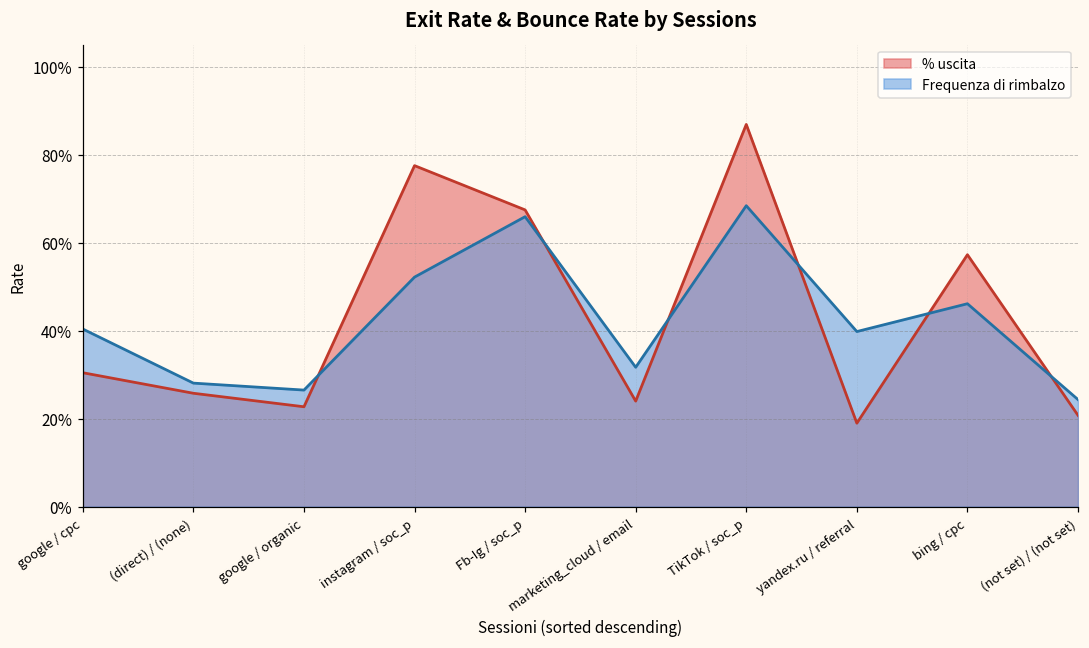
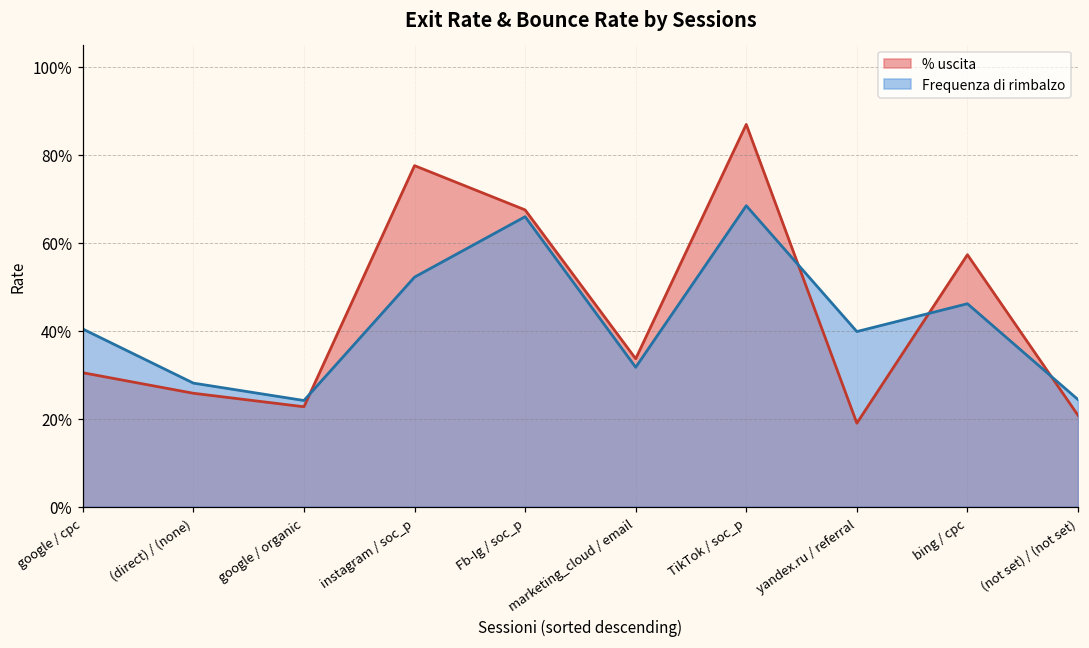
  {
    "% uscita": {
      "google / cpc": "30%",
      "(direct) / (none)": "26%",
      "google / organic": "23%",
      "instagram / soc_p": "78%",
      "Fb-Ig / soc_p": "67%",
-     "marketing_cloud / email": "24%",
+     "marketing_cloud / email": "34%",
      "TikTok / soc_p": "87%",
      "yandex.ru / referral": "19%",
      "bing / cpc": "57%",
      "(not set) / (not set)": "21%"
    },
    "Frequenza di rimbalzo": {
      "google / cpc": "40%",
      "(direct) / (none)": "28%",
-     "google / organic": "26%",
+     "google / organic": "24%",
      "instagram / soc_p": "52%",
      "Fb-Ig / soc_p": "66%",
      "marketing_cloud / email": "32%",
      "TikTok / soc_p": "68%",
      "yandex.ru / referral": "40%",
      "bing / cpc": "46%",
      "(not set) / (not set)": "24%"
    }
  }
